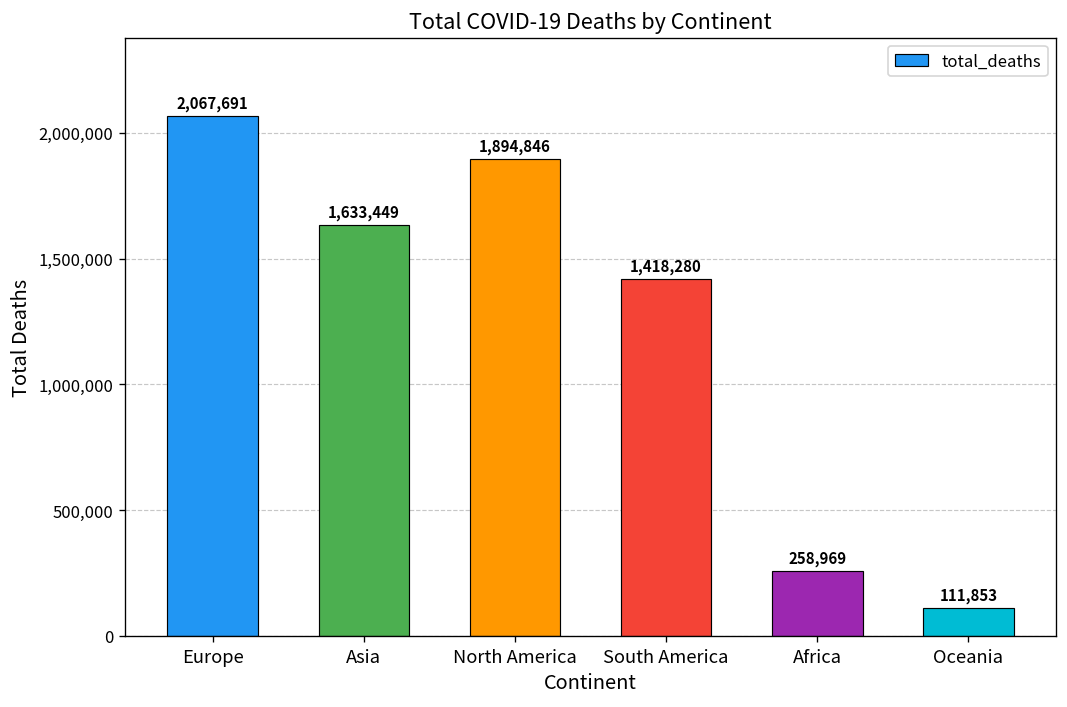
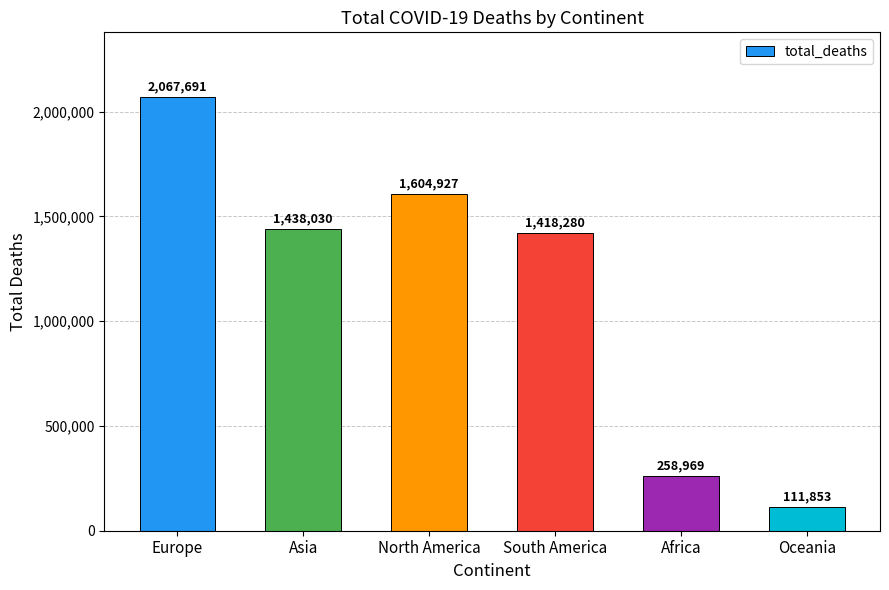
  {
    "Europe": "2,067,691",
-   "Asia": "1,633,449",
-   "North America": "1,894,846",
+   "Asia": "1,438,030",
+   "North America": "1,604,927",
    "South America": "1,418,280",
    "Africa": "258,969",
    "Oceania": "111,853"
  }
